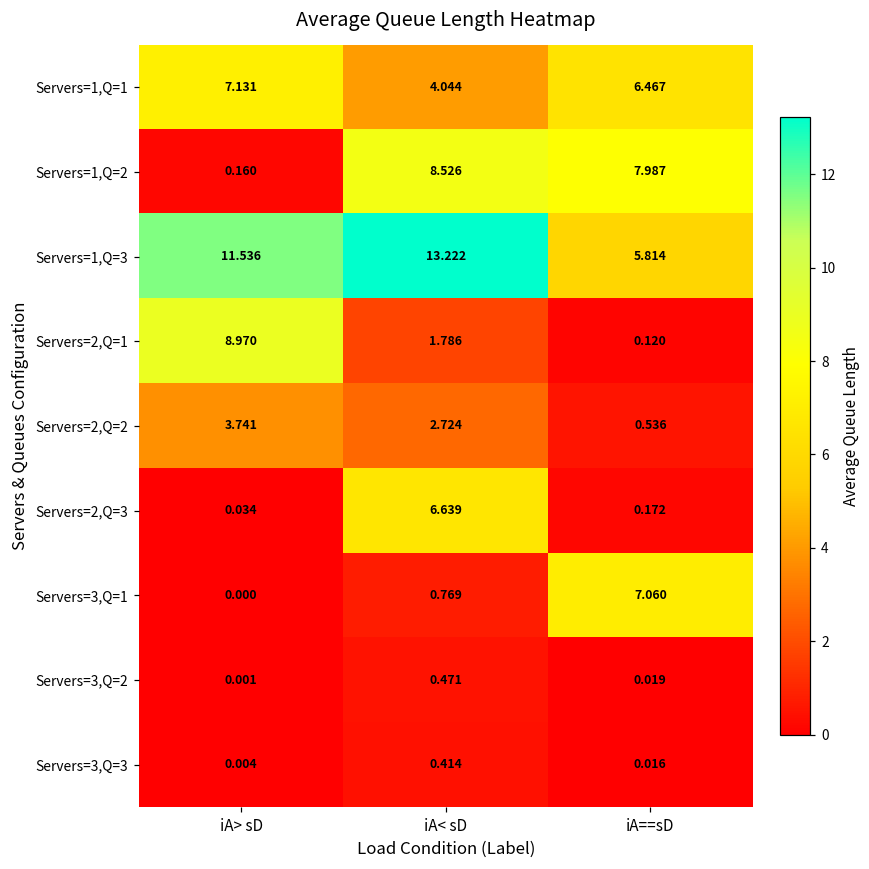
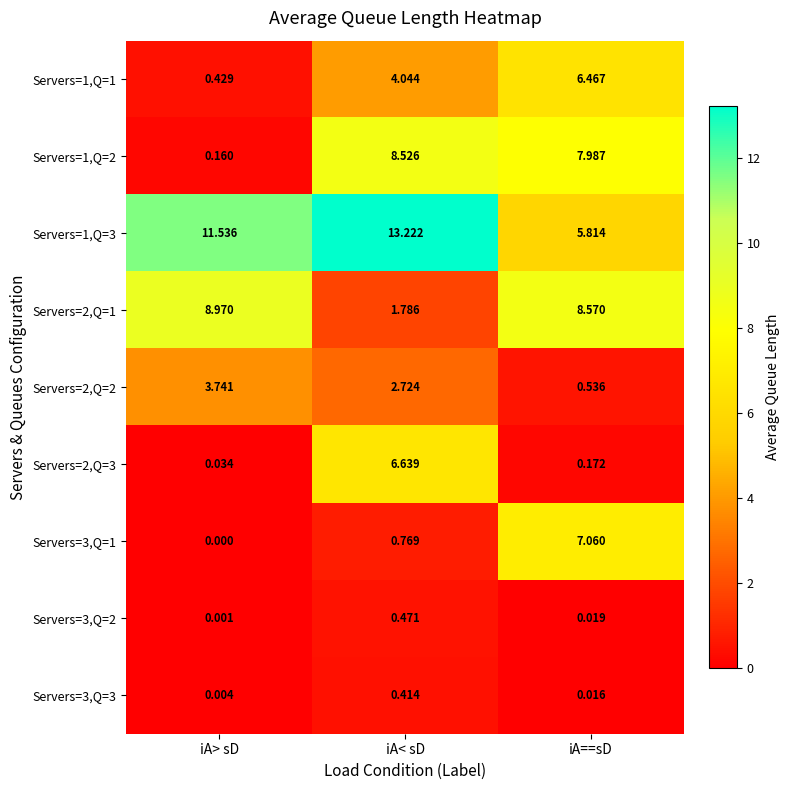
  {
    "Servers=1,Q=1": {
-     "iA> sD": 7.131,
+     "iA> sD": 0.429,
      "iA< sD": 4.044,
      "iA==sD": 6.467
    },
    "Servers=1,Q=2": {
      "iA> sD": 0.160,
      "iA< sD": 8.526,
      "iA==sD": 7.987
    },
    "Servers=1,Q=3": {
      "iA> sD": 11.536,
      "iA< sD": 13.222,
      "iA==sD": 5.814
    },
    "Servers=2,Q=1": {
      "iA> sD": 8.970,
      "iA< sD": 1.786,
-     "iA==sD": 0.120
+     "iA==sD": 8.570
    },
    "Servers=2,Q=2": {
      "iA> sD": 3.741,
      "iA< sD": 2.724,
      "iA==sD": 0.536
    },
    "Servers=2,Q=3": {
      "iA> sD": 0.034,
      "iA< sD": 6.639,
      "iA==sD": 0.172
    },
    "Servers=3,Q=1": {
      "iA> sD": 0.000,
      "iA< sD": 0.769,
      "iA==sD": 7.060
    },
    "Servers=3,Q=2": {
      "iA> sD": 0.001,
      "iA< sD": 0.471,
      "iA==sD": 0.019
    },
    "Servers=3,Q=3": {
      "iA> sD": 0.004,
      "iA< sD": 0.414,
      "iA==sD": 0.016
    }
  }
